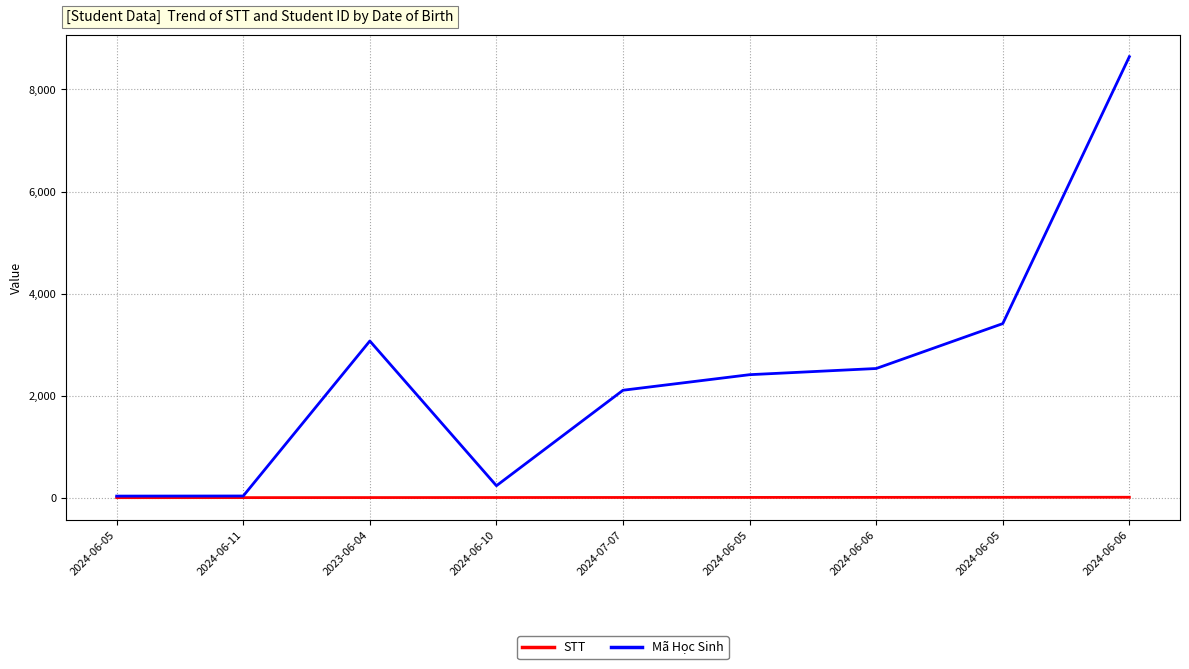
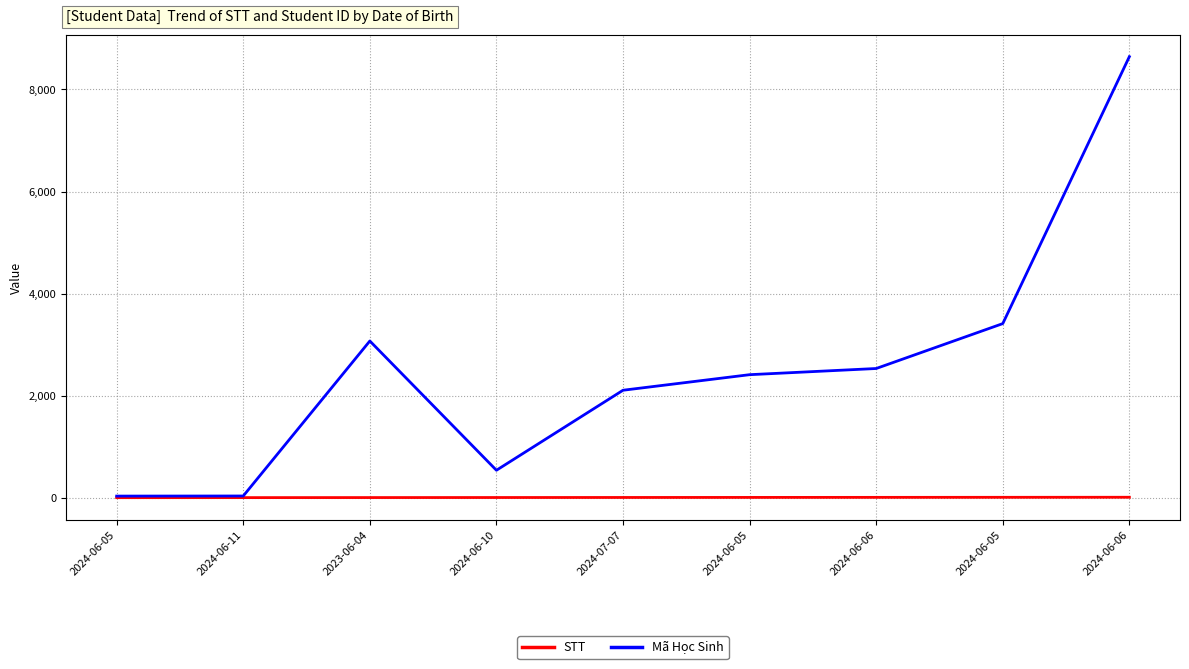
  {
    "STT": {
      "2023-06-04": "0",
      "2024-06-10": "0",
      "2024-07-07": "0"
    },
    "Mã Học Sinh": {
      "2023-06-04": "3,100",
-     "2024-06-10": "200",
+     "2024-06-10": "500",
      "2024-07-07": "2,100"
    }
  }
